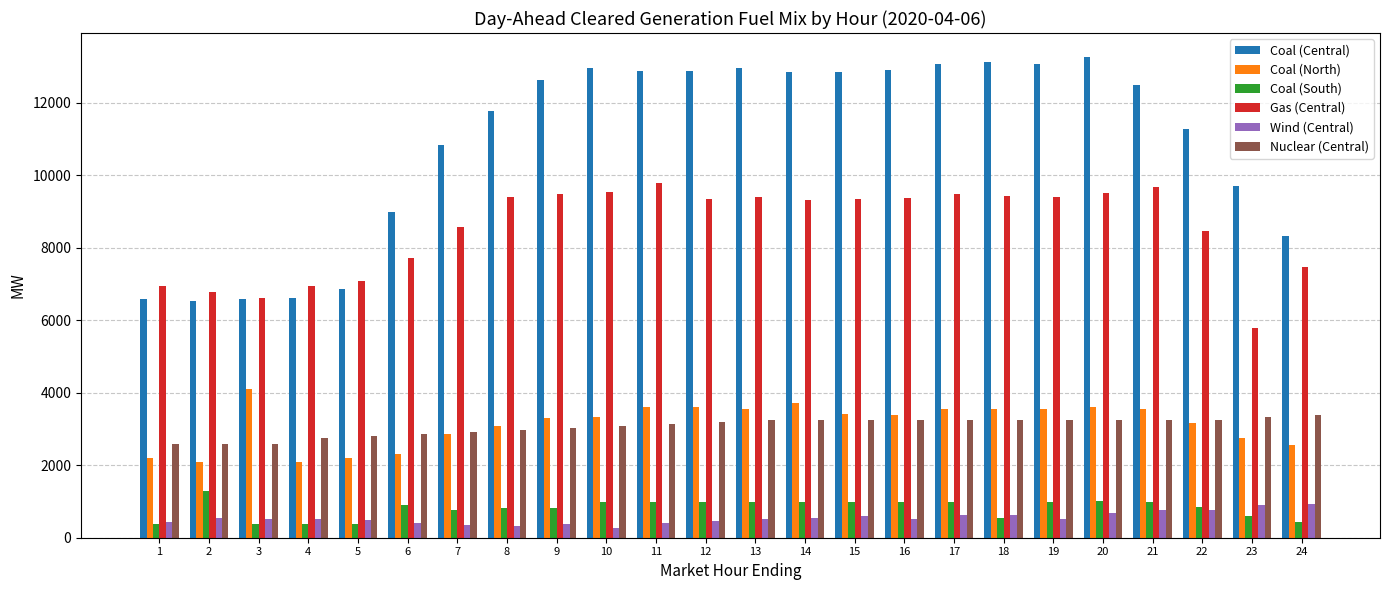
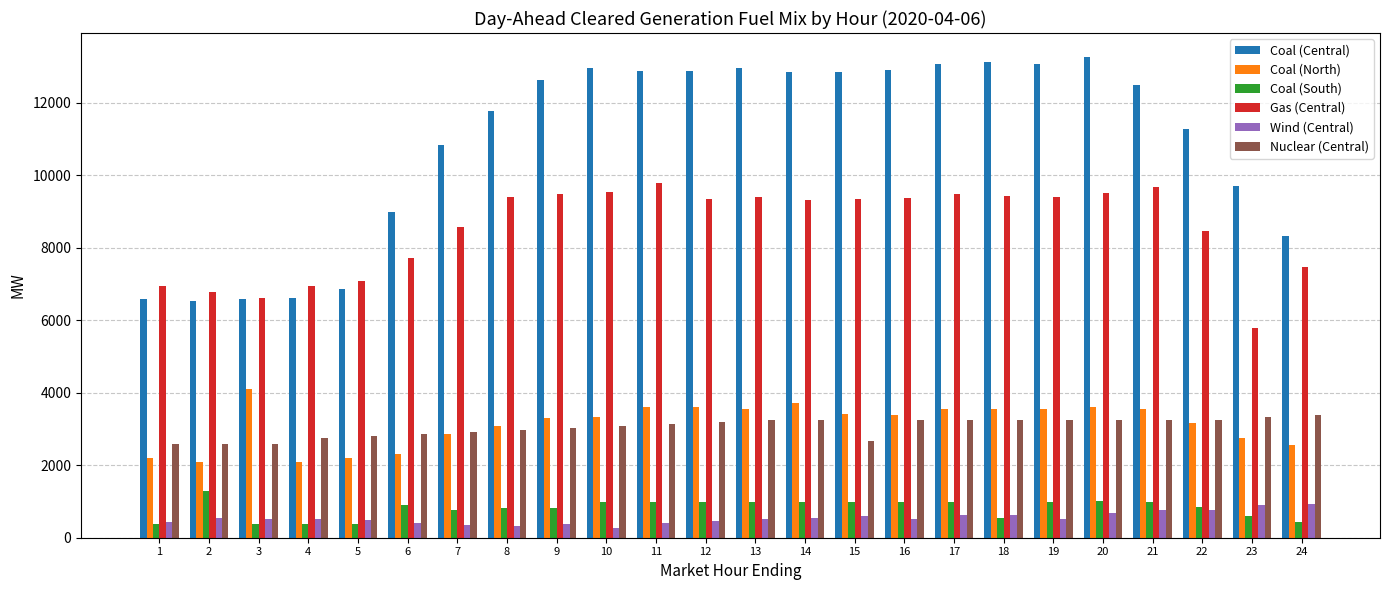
  {
    "Coal (Central)": {
      "1": 6600,
      "2": 6500,
      "3": 6600,
      "4": 6600,
      "5": 6900,
      "6": 9000,
      "7": 10800,
      "8": 11800,
      "9": 12600,
      "10": 13000,
      "11": 12900,
      "12": 12900,
      "13": 13000,
      "14": 12900,
      "15": 12900,
      "16": 12900,
      "17": 13100,
      "18": 13100,
      "19": 13100,
      "20": 13300,
      "21": 12500,
      "22": 11300,
      "23": 9700,
      "24": 8300
    },
    "Coal (North)": {
      "1": 2200,
      "2": 2100,
      "3": 4100,
      "4": 2100,
      "5": 2200,
      "6": 2300,
      "7": 2900,
      "8": 3100,
      "9": 3300,
      "10": 3300,
      "11": 3600,
      "12": 3600,
      "13": 3500,
      "14": 3700,
      "15": 3400,
      "16": 3400,
      "17": 3500,
      "18": 3600,
      "19": 3500,
      "20": 3600,
      "21": 3600,
      "22": 3200,
      "23": 2700,
      "24": 2600
    },
    "Coal (South)": {
      "1": 400,
      "2": 1300,
      "3": 400,
      "4": 400,
      "5": 400,
      "6": 900,
      "7": 800,
      "8": 800,
      "9": 800,
      "10": 1000,
      "11": 1000,
      "12": 1000,
      "13": 1000,
      "14": 1000,
      "15": 1000,
      "16": 1000,
      "17": 1000,
      "18": 500,
      "19": 1000,
      "20": 1000,
      "21": 1000,
      "22": 900,
      "23": 600,
      "24": 400
    },
    "Gas (Central)": {
      "1": 6900,
      "2": 6800,
      "3": 6600,
      "4": 7000,
      "5": 7100,
      "6": 7700,
      "7": 8600,
      "8": 9400,
      "9": 9500,
      "10": 9500,
      "11": 9800,
      "12": 9300,
      "13": 9400,
      "14": 9300,
      "15": 9300,
      "16": 9400,
      "17": 9500,
      "18": 9400,
      "19": 9400,
      "20": 9500,
      "21": 9700,
      "22": 8500,
      "23": 5800,
      "24": 7500
    },
    "Wind (Central)": {
      "1": 400,
      "2": 500,
      "3": 500,
      "4": 500,
      "5": 500,
      "6": 400,
      "7": 300,
      "8": 300,
      "9": 400,
      "10": 300,
      "11": 400,
      "12": 400,
      "13": 500,
      "14": 500,
      "15": 600,
      "16": 500,
      "17": 600,
      "18": 600,
      "19": 500,
      "20": 700,
      "21": 800,
      "22": 800,
      "23": 900,
      "24": 900
    },
    "Nuclear (Central)": {
      "1": 2600,
      "2": 2600,
      "3": 2600,
      "4": 2700,
      "5": 2800,
      "6": 2900,
      "7": 2900,
      "8": 3000,
      "9": 3000,
      "10": 3100,
      "11": 3100,
      "12": 3200,
      "13": 3200,
      "14": 3200,
-     "15": 3200,
+     "15": 2700,
      "16": 3200,
      "17": 3200,
      "18": 3200,
      "19": 3200,
      "20": 3200,
      "21": 3200,
      "22": 3200,
      "23": 3300,
      "24": 3400
    }
  }
